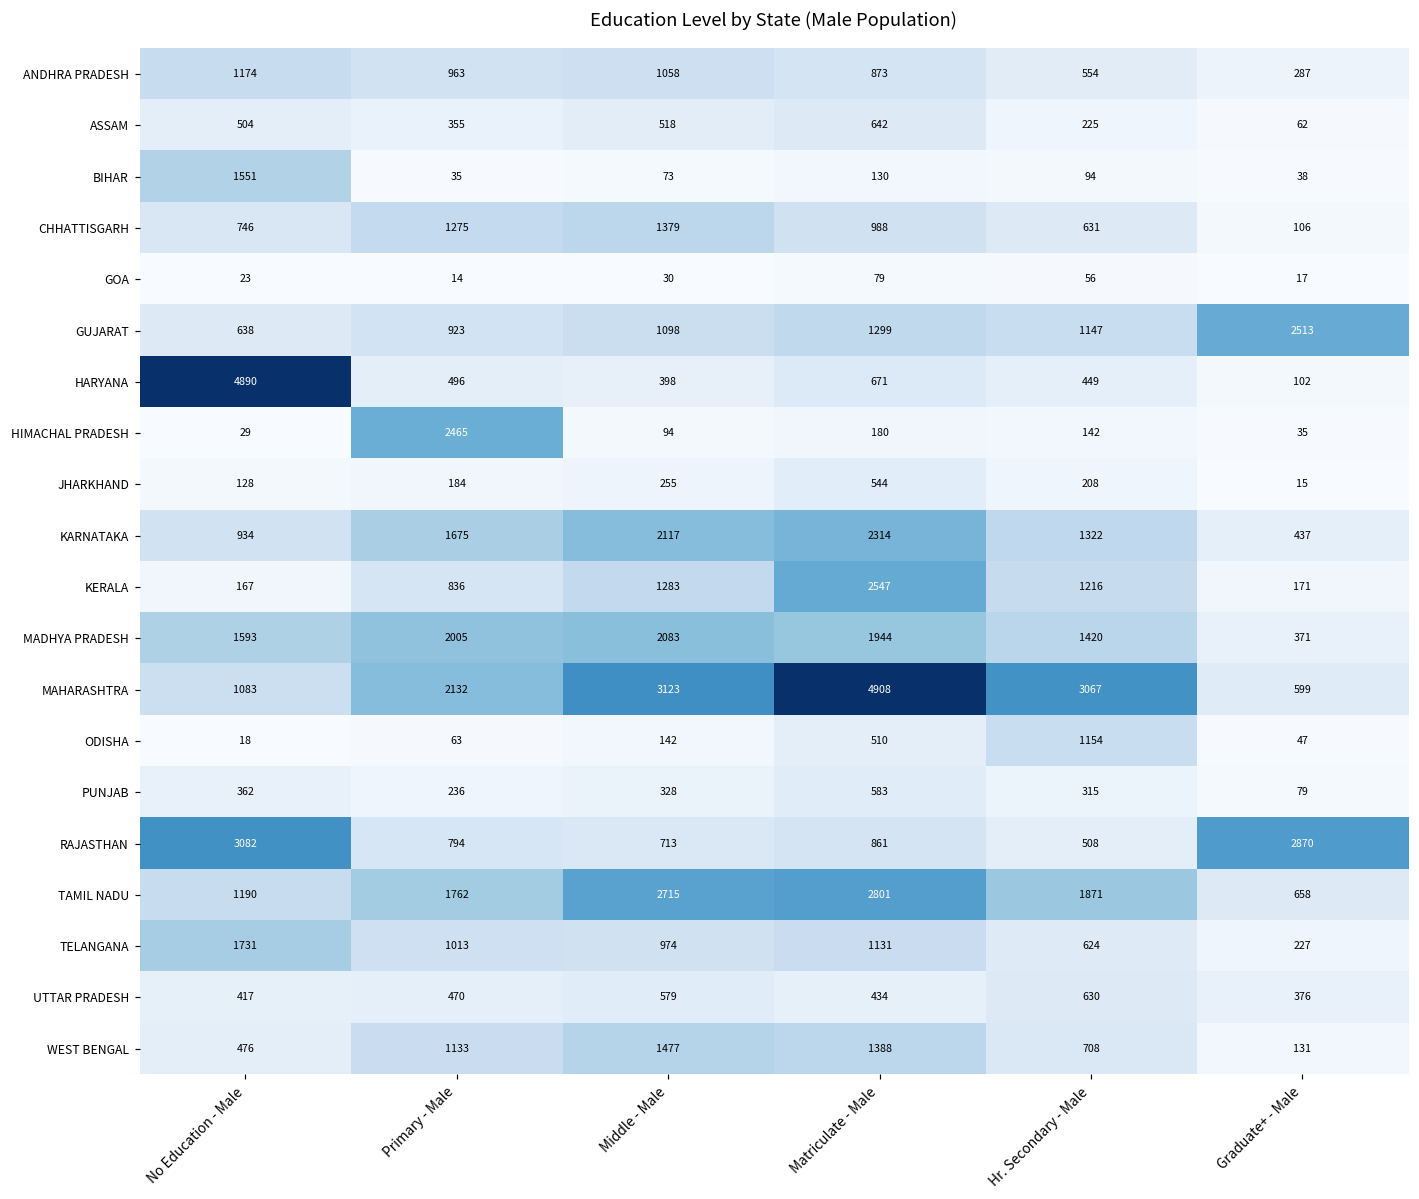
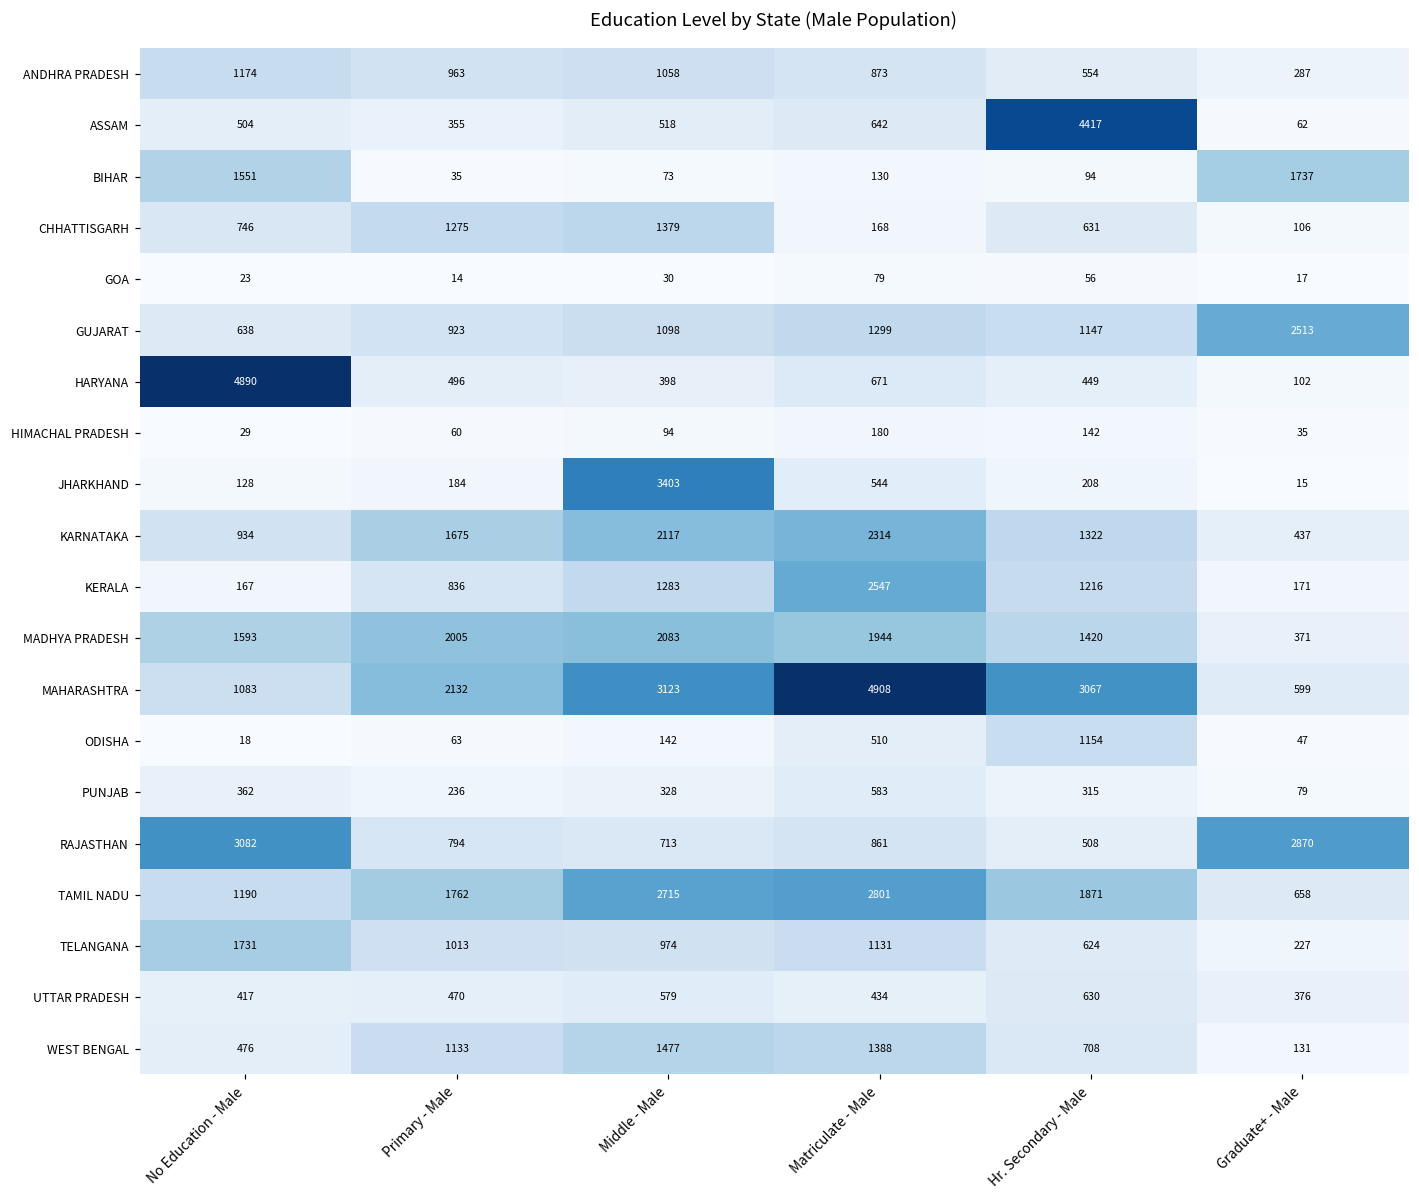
  {
    "ANDHRA PRADESH": {
      "No Education - Male": 1174,
      "Primary - Male": 963,
      "Middle - Male": 1058,
      "Matriculate - Male": 873,
      "Hr. Secondary - Male": 554,
      "Graduate+ - Male": 287
    },
    "ASSAM": {
      "No Education - Male": 504,
      "Primary - Male": 355,
      "Middle - Male": 518,
      "Matriculate - Male": 642,
-     "Hr. Secondary - Male": 225,
+     "Hr. Secondary - Male": 4417,
      "Graduate+ - Male": 62
    },
    "BIHAR": {
      "No Education - Male": 1551,
      "Primary - Male": 35,
      "Middle - Male": 73,
      "Matriculate - Male": 130,
      "Hr. Secondary - Male": 94,
-     "Graduate+ - Male": 38
+     "Graduate+ - Male": 1737
    },
    "CHHATTISGARH": {
      "No Education - Male": 746,
      "Primary - Male": 1275,
      "Middle - Male": 1379,
-     "Matriculate - Male": 988,
+     "Matriculate - Male": 168,
      "Hr. Secondary - Male": 631,
      "Graduate+ - Male": 106
    },
    "GOA": {
      "No Education - Male": 23,
      "Primary - Male": 14,
      "Middle - Male": 30,
      "Matriculate - Male": 79,
      "Hr. Secondary - Male": 56,
      "Graduate+ - Male": 17
    },
    "GUJARAT": {
      "No Education - Male": 638,
      "Primary - Male": 923,
      "Middle - Male": 1098,
      "Matriculate - Male": 1299,
      "Hr. Secondary - Male": 1147,
      "Graduate+ - Male": 2513
    },
    "HARYANA": {
      "No Education - Male": 4890,
      "Primary - Male": 496,
      "Middle - Male": 398,
      "Matriculate - Male": 671,
      "Hr. Secondary - Male": 449,
      "Graduate+ - Male": 102
    },
    "HIMACHAL PRADESH": {
      "No Education - Male": 29,
-     "Primary - Male": 2465,
+     "Primary - Male": 60,
      "Middle - Male": 94,
      "Matriculate - Male": 180,
      "Hr. Secondary - Male": 142,
      "Graduate+ - Male": 35
    },
    "JHARKHAND": {
      "No Education - Male": 128,
      "Primary - Male": 184,
-     "Middle - Male": 255,
+     "Middle - Male": 3403,
      "Matriculate - Male": 544,
      "Hr. Secondary - Male": 208,
      "Graduate+ - Male": 15
    },
    "KARNATAKA": {
      "No Education - Male": 934,
      "Primary - Male": 1675,
      "Middle - Male": 2117,
      "Matriculate - Male": 2314,
      "Hr. Secondary - Male": 1322,
      "Graduate+ - Male": 437
    },
    "KERALA": {
      "No Education - Male": 167,
      "Primary - Male": 836,
      "Middle - Male": 1283,
      "Matriculate - Male": 2547,
      "Hr. Secondary - Male": 1216,
      "Graduate+ - Male": 171
    },
    "MADHYA PRADESH": {
      "No Education - Male": 1593,
      "Primary - Male": 2005,
      "Middle - Male": 2083,
      "Matriculate - Male": 1944,
      "Hr. Secondary - Male": 1420,
      "Graduate+ - Male": 371
    },
    "MAHARASHTRA": {
      "No Education - Male": 1083,
      "Primary - Male": 2132,
      "Middle - Male": 3123,
      "Matriculate - Male": 4908,
      "Hr. Secondary - Male": 3067,
      "Graduate+ - Male": 599
    },
    "ODISHA": {
      "No Education - Male": 18,
      "Primary - Male": 63,
      "Middle - Male": 142,
      "Matriculate - Male": 510,
      "Hr. Secondary - Male": 1154,
      "Graduate+ - Male": 47
    },
    "PUNJAB": {
      "No Education - Male": 362,
      "Primary - Male": 236,
      "Middle - Male": 328,
      "Matriculate - Male": 583,
      "Hr. Secondary - Male": 315,
      "Graduate+ - Male": 79
    },
    "RAJASTHAN": {
      "No Education - Male": 3082,
      "Primary - Male": 794,
      "Middle - Male": 713,
      "Matriculate - Male": 861,
      "Hr. Secondary - Male": 508,
      "Graduate+ - Male": 2870
    },
    "TAMIL NADU": {
      "No Education - Male": 1190,
      "Primary - Male": 1762,
      "Middle - Male": 2715,
      "Matriculate - Male": 2801,
      "Hr. Secondary - Male": 1871,
      "Graduate+ - Male": 658
    },
    "TELANGANA": {
      "No Education - Male": 1731,
      "Primary - Male": 1013,
      "Middle - Male": 974,
      "Matriculate - Male": 1131,
      "Hr. Secondary - Male": 624,
      "Graduate+ - Male": 227
    },
    "UTTAR PRADESH": {
      "No Education - Male": 417,
      "Primary - Male": 470,
      "Middle - Male": 579,
      "Matriculate - Male": 434,
      "Hr. Secondary - Male": 630,
      "Graduate+ - Male": 376
    },
    "WEST BENGAL": {
      "No Education - Male": 476,
      "Primary - Male": 1133,
      "Middle - Male": 1477,
      "Matriculate - Male": 1388,
      "Hr. Secondary - Male": 708,
      "Graduate+ - Male": 131
    }
  }
